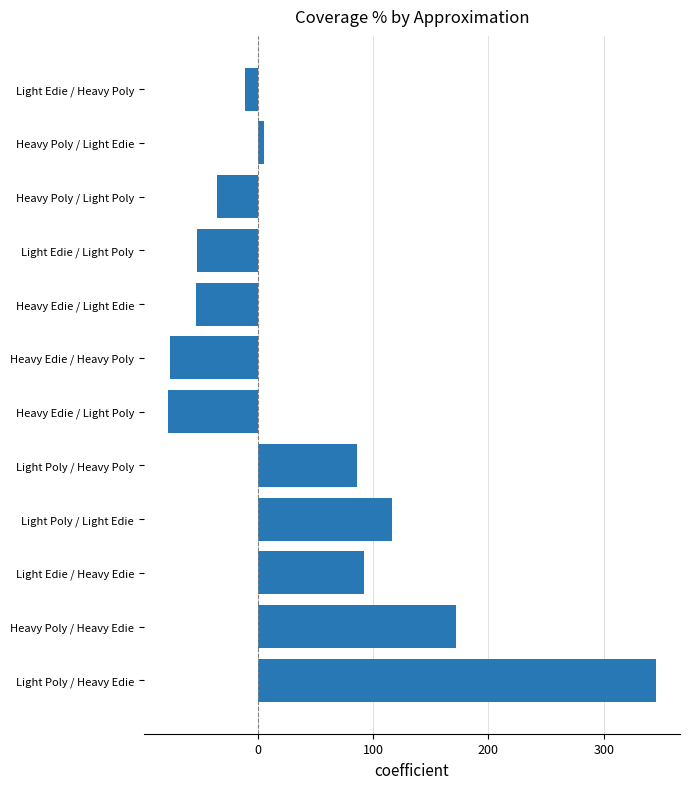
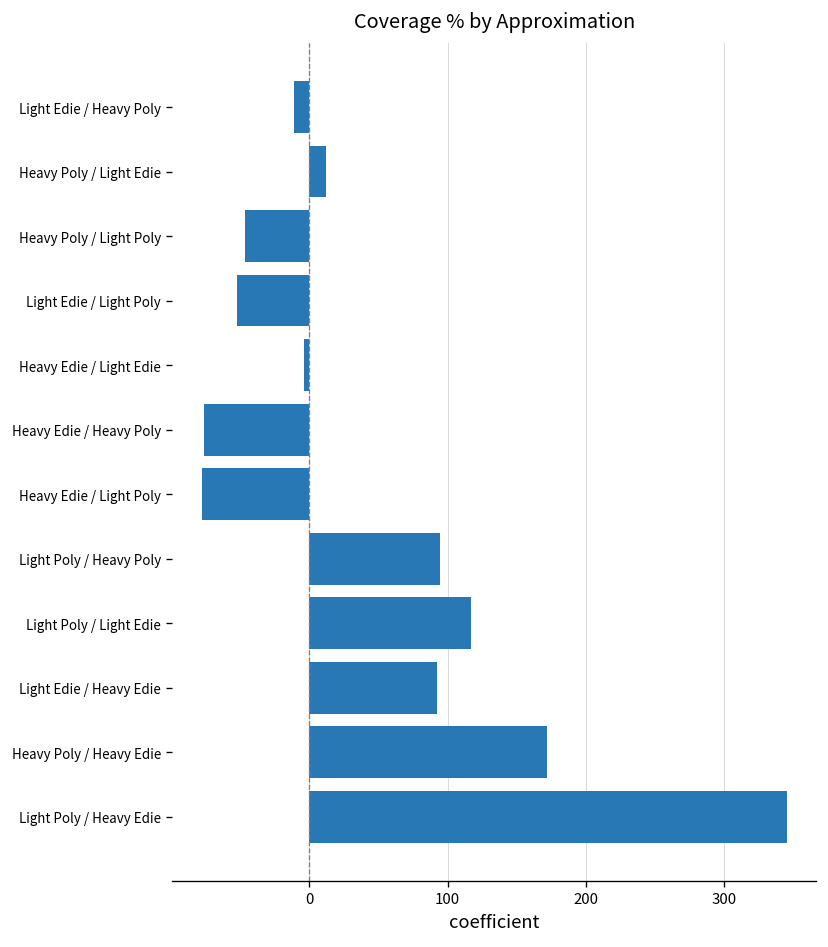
  {
    "Light Edie / Heavy Poly": -11,
-   "Heavy Poly / Light Edie": 5,
-   "Heavy Poly / Light Poly": -35,
+   "Heavy Poly / Light Edie": 13,
+   "Heavy Poly / Light Poly": -46,
    "Light Edie / Light Poly": -52,
-   "Heavy Edie / Light Edie": -53,
+   "Heavy Edie / Light Edie": -4,
    "Heavy Edie / Heavy Poly": -76,
    "Heavy Edie / Light Poly": -78,
-   "Light Poly / Heavy Poly": 86,
+   "Light Poly / Heavy Poly": 95,
    "Light Poly / Light Edie": 117,
    "Light Edie / Heavy Edie": 92,
    "Heavy Poly / Heavy Edie": 172,
    "Light Poly / Heavy Edie": 345
  }
